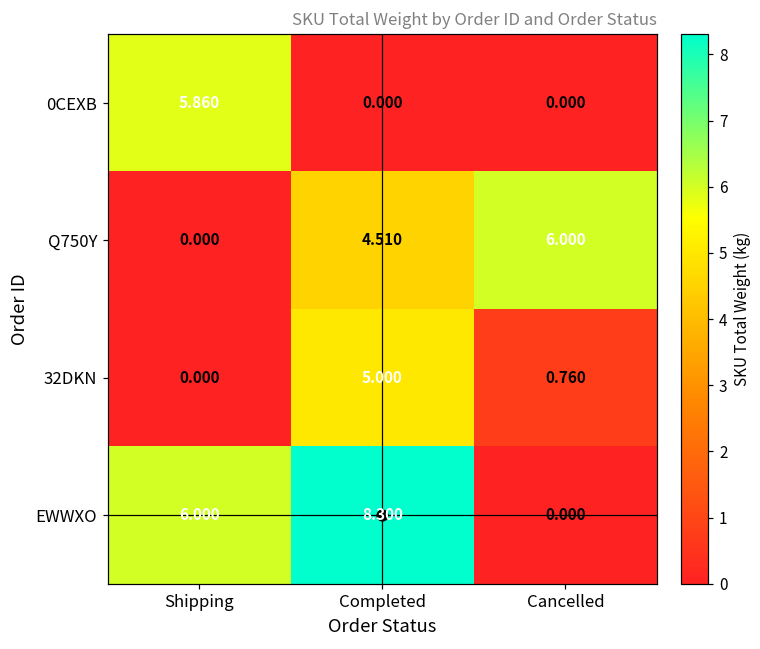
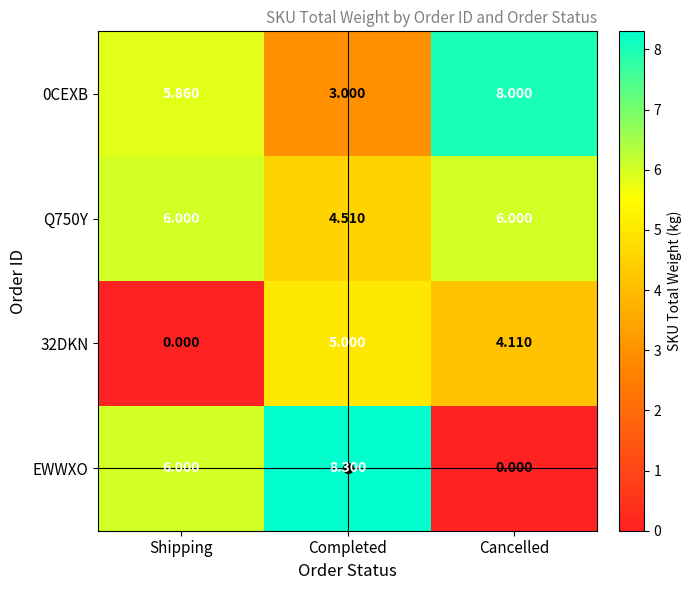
  {
    "0CEXB": {
      "Shipping": 5.860,
-     "Completed": 0.000,
-     "Cancelled": 0.000
+     "Completed": 3.000,
+     "Cancelled": 8.000
    },
    "Q750Y": {
-     "Shipping": 0.000,
+     "Shipping": 6.000,
      "Completed": 4.510,
      "Cancelled": 6.000
    },
    "32DKN": {
      "Shipping": 0.000,
      "Completed": 5.000,
-     "Cancelled": 0.760
+     "Cancelled": 4.110
    },
    "EWWXO": {
      "Shipping": 6.000,
      "Cancelled": 0.000
    }
  }
